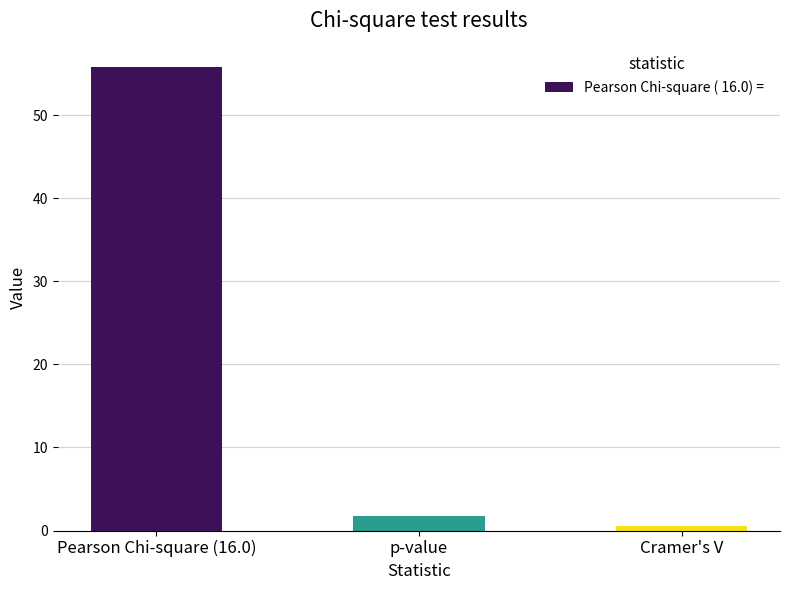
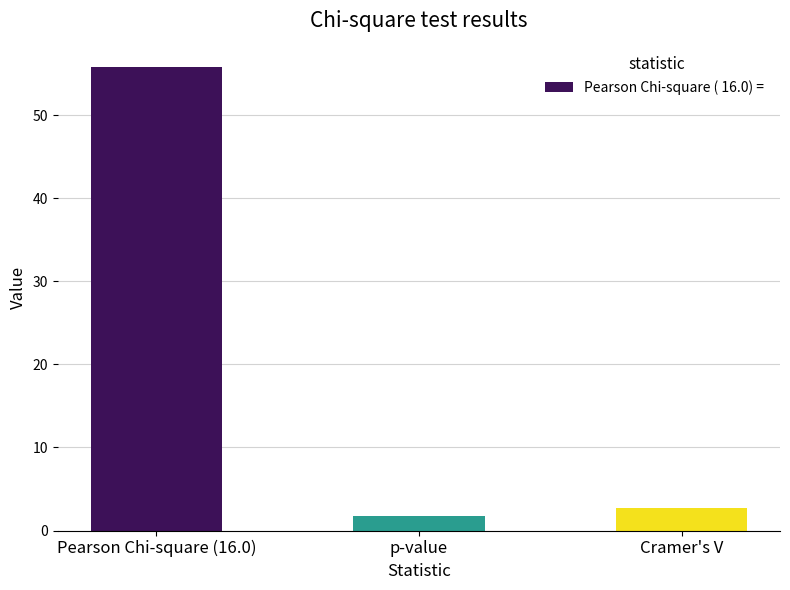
  {
    "Pearson Chi-square (16.0)": 56,
    "p-value": 2,
-   "Cramer's V": 0
+   "Cramer's V": 3
  }
